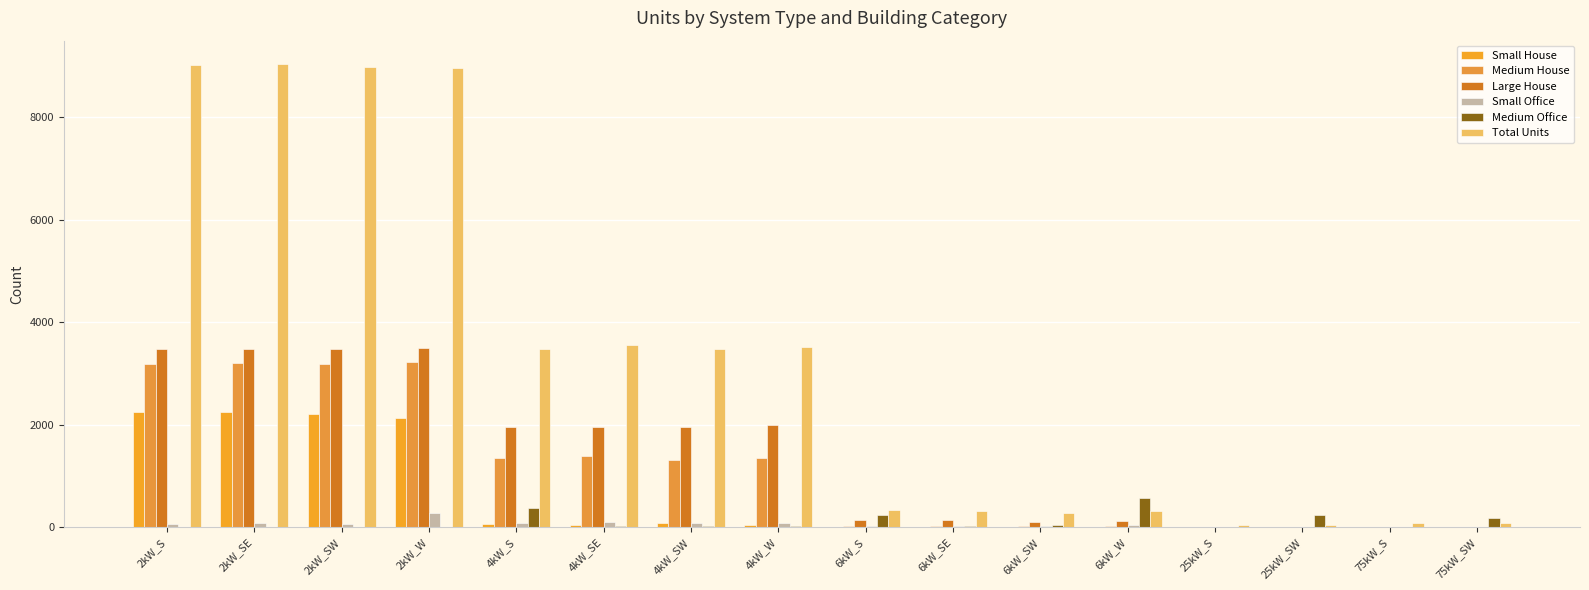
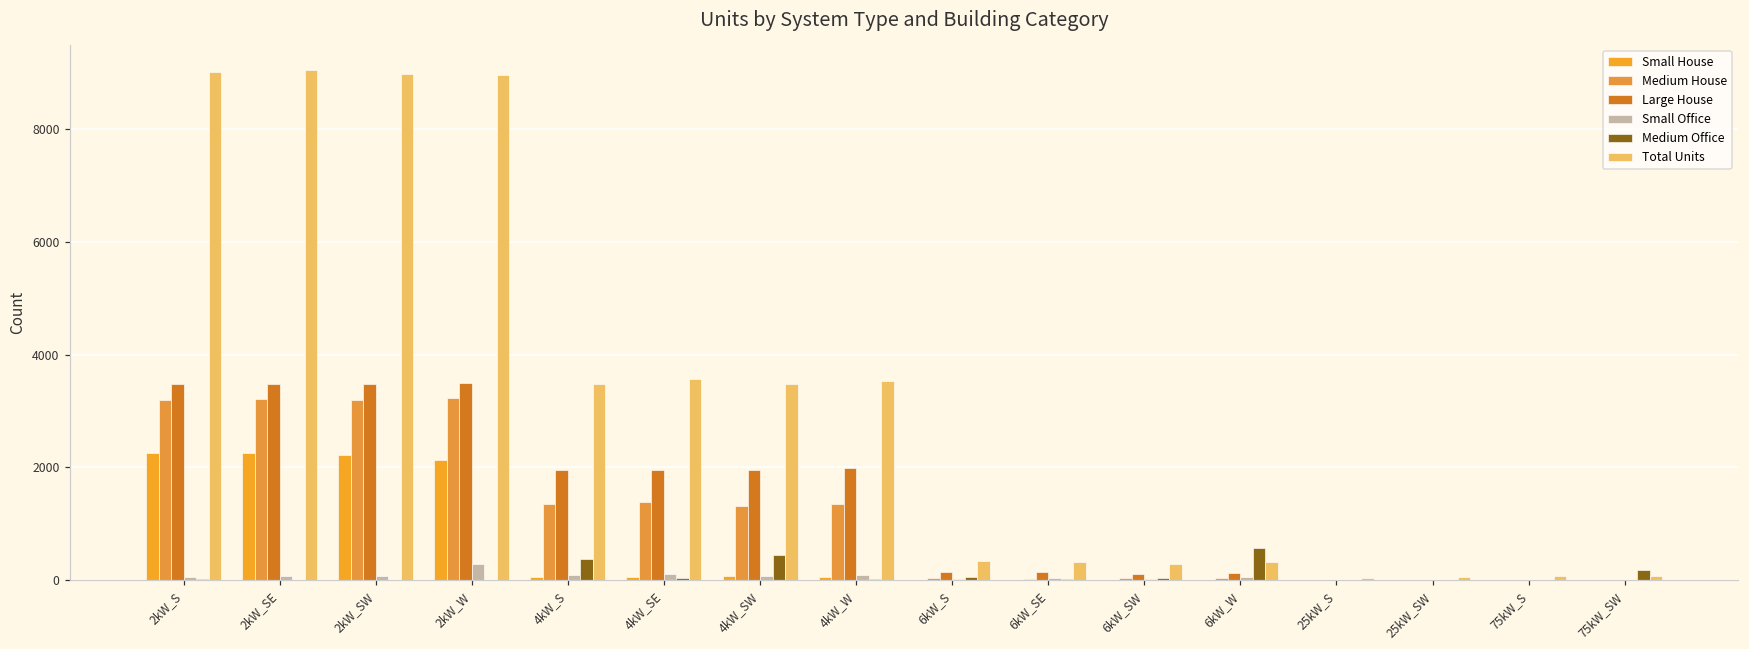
  {
    "Small Office": {
      "2kW_S": 100,
      "2kW_SE": 100,
      "2kW_SW": 100,
      "2kW_W": 300,
      "4kW_S": 100,
      "4kW_SE": 100,
      "4kW_SW": 100,
      "4kW_W": 100,
      "25kW_S": 0,
      "25kW_SW": 0,
      "75kW_S": 0,
      "75kW_SW": 0
    },
    "Medium Office": {
      "4kW_S": 400,
-     "4kW_SW": 0,
-     "6kW_S": 200,
+     "4kW_SW": 400,
+     "6kW_S": 0,
      "6kW_W": 600,
-     "25kW_SW": 200,
+     "25kW_SW": 0,
      "75kW_SW": 200
    }
  }
